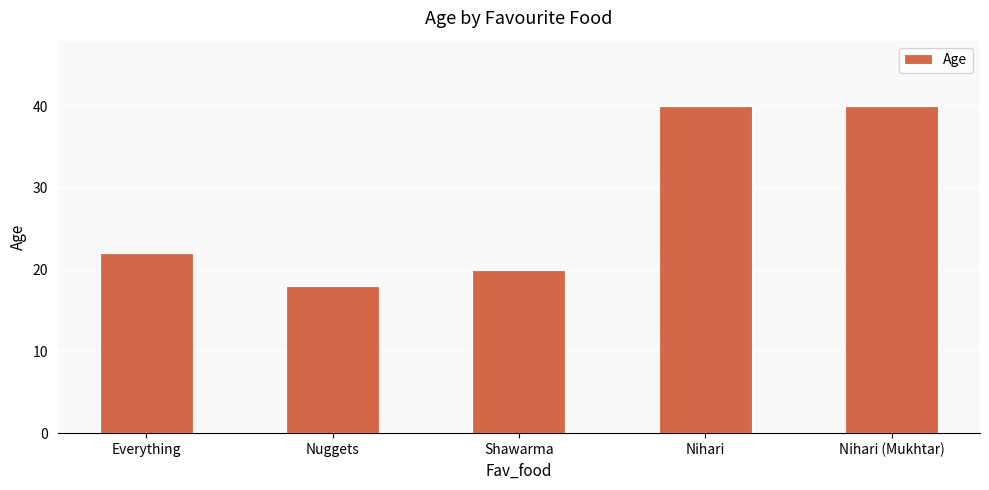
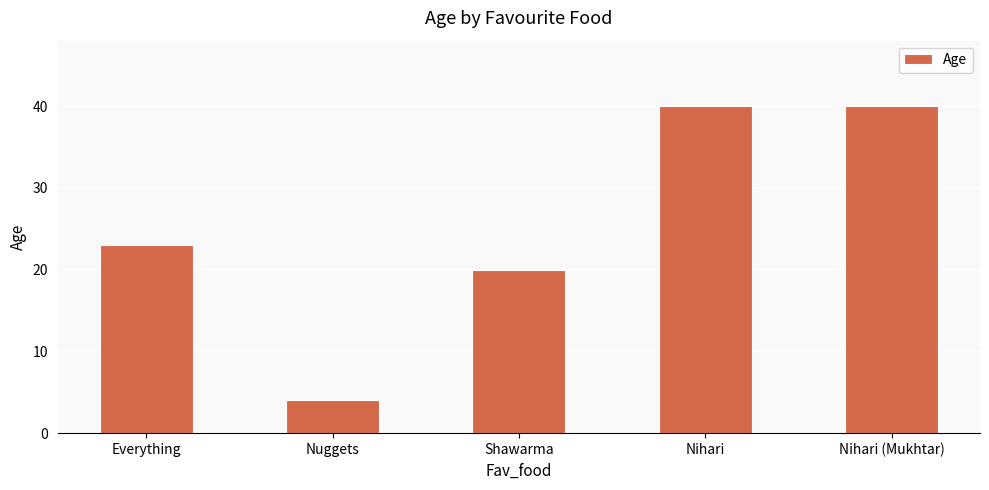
  {
-   "Everything": 22,
-   "Nuggets": 18,
+   "Everything": 23,
+   "Nuggets": 4,
    "Shawarma": 20,
    "Nihari": 40,
    "Nihari (Mukhtar)": 40
  }
